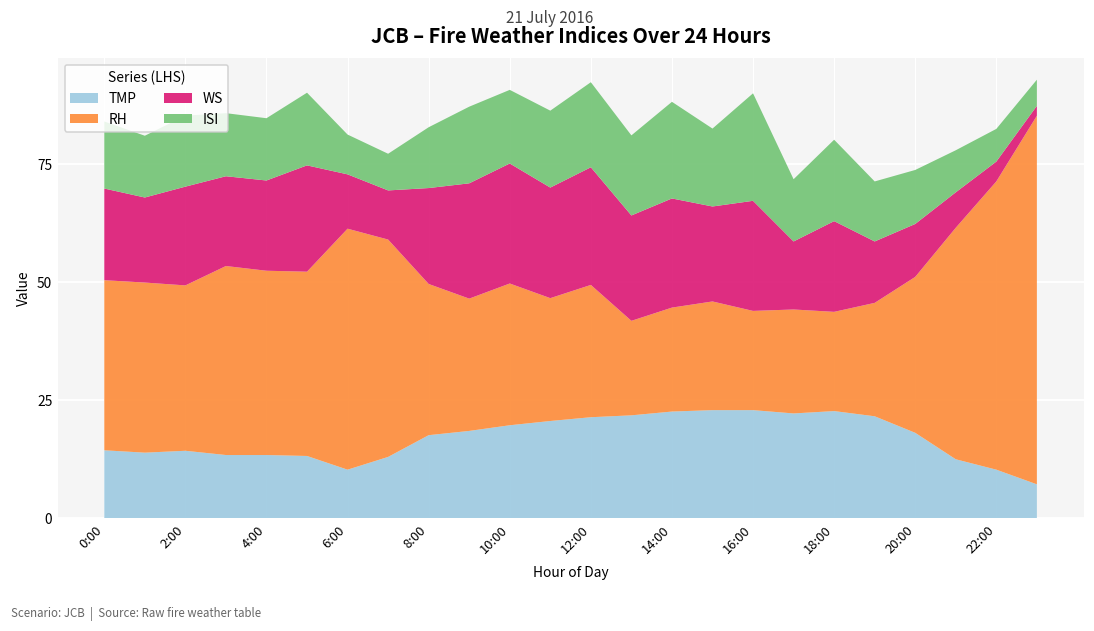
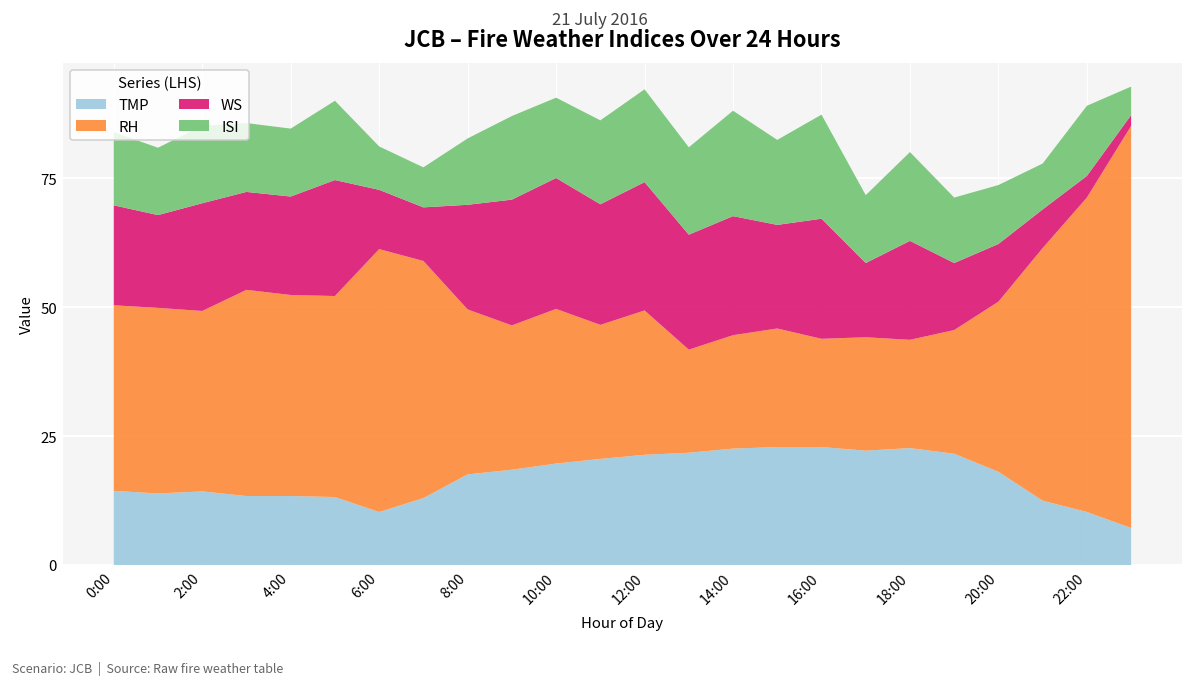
  {
    "TMP": {
      "0:00": 14,
      "2:00": 14,
      "4:00": 13,
      "6:00": 10,
      "8:00": 18,
      "10:00": 20,
      "12:00": 21,
      "14:00": 23,
      "16:00": 23,
      "18:00": 23,
      "20:00": 18,
      "22:00": 10
    },
    "RH": {
      "0:00": 36,
      "2:00": 35,
      "4:00": 39,
      "6:00": 51,
      "8:00": 32,
      "10:00": 30,
      "12:00": 28,
      "14:00": 22,
      "16:00": 21,
      "18:00": 21,
      "20:00": 33,
      "22:00": 61
    },
    "WS": {
      "0:00": 19,
      "2:00": 21,
      "4:00": 19,
      "6:00": 12,
      "8:00": 20,
      "10:00": 25,
      "12:00": 25,
      "14:00": 23,
      "16:00": 23,
      "18:00": 19,
      "20:00": 11,
      "22:00": 4
    },
    "ISI": {
      "4:00": 13,
      "6:00": 8,
      "8:00": 13,
      "10:00": 16,
      "12:00": 18,
      "14:00": 20,
-     "16:00": 23,
+     "16:00": 20,
      "18:00": 17,
      "20:00": 11,
-     "22:00": 7
+     "22:00": 14
    }
  }
